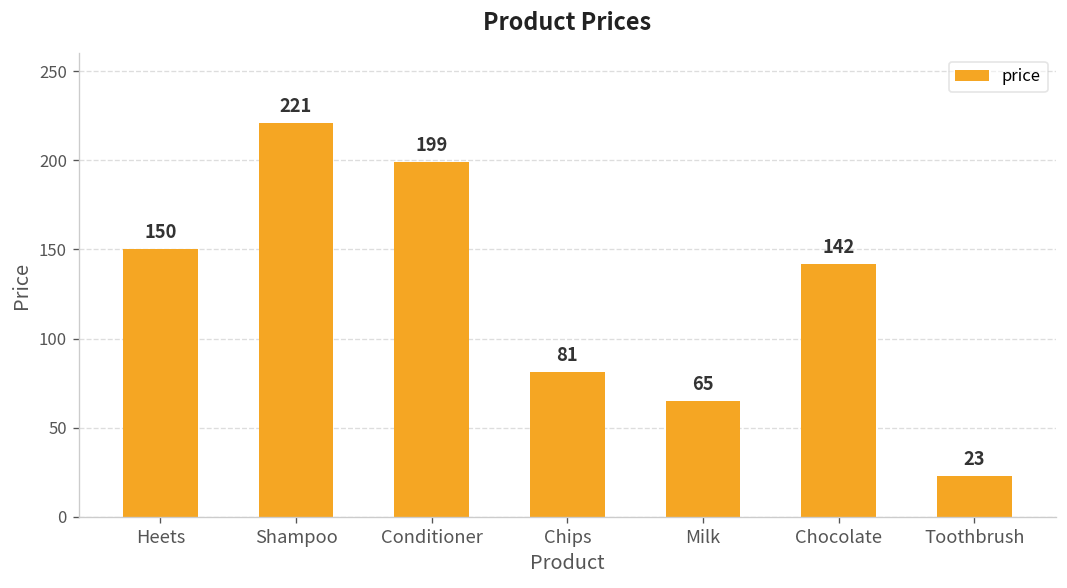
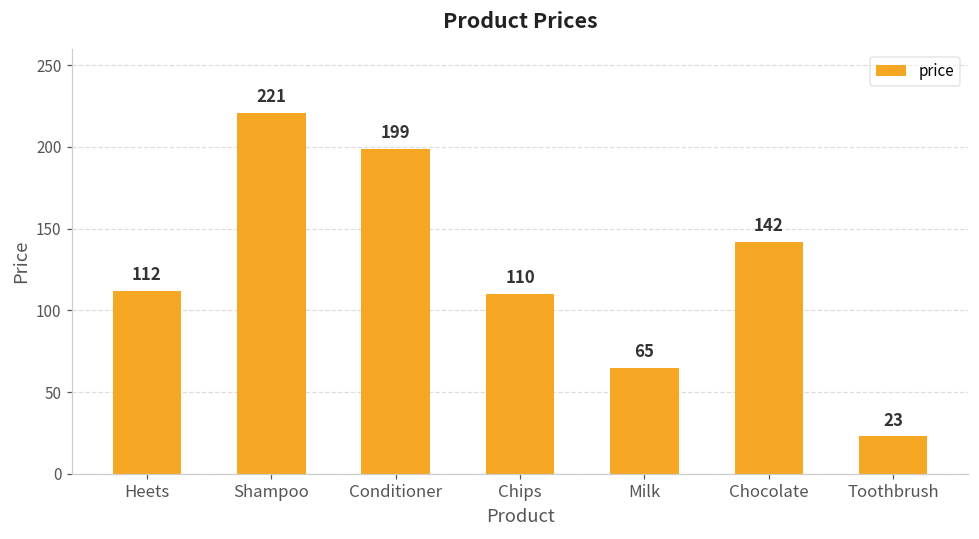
  {
-   "Heets": 150,
+   "Heets": 112,
    "Shampoo": 221,
    "Conditioner": 199,
-   "Chips": 81,
+   "Chips": 110,
    "Milk": 65,
    "Chocolate": 142,
    "Toothbrush": 23
  }
